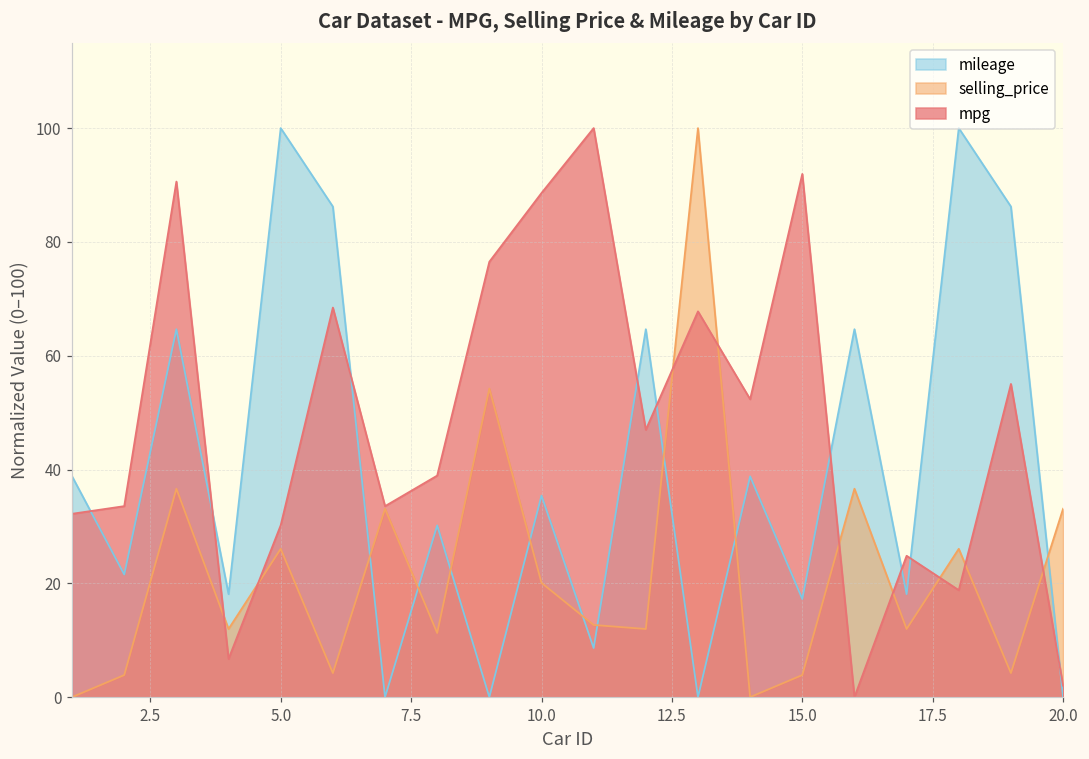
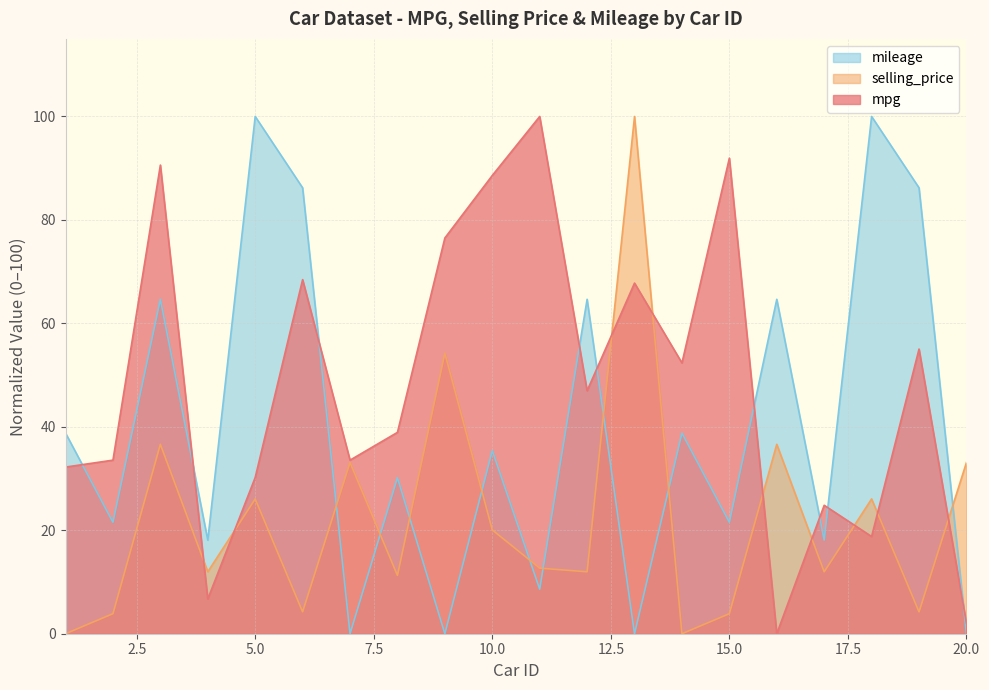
  {
    "mileage": {
      "5.0": 100,
      "10.0": 35,
-     "15.0": 17,
+     "15.0": 22,
      "20.0": 0
    }
  }
